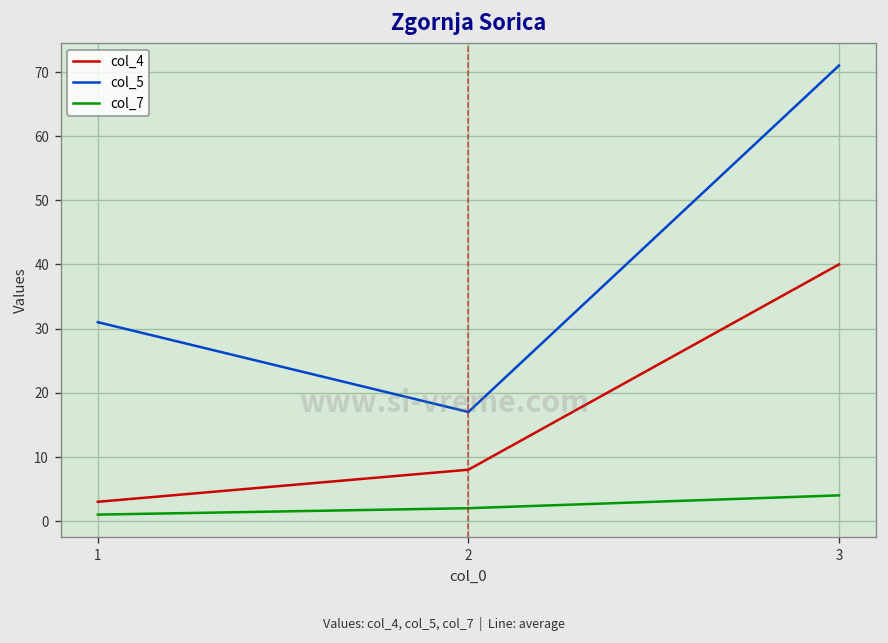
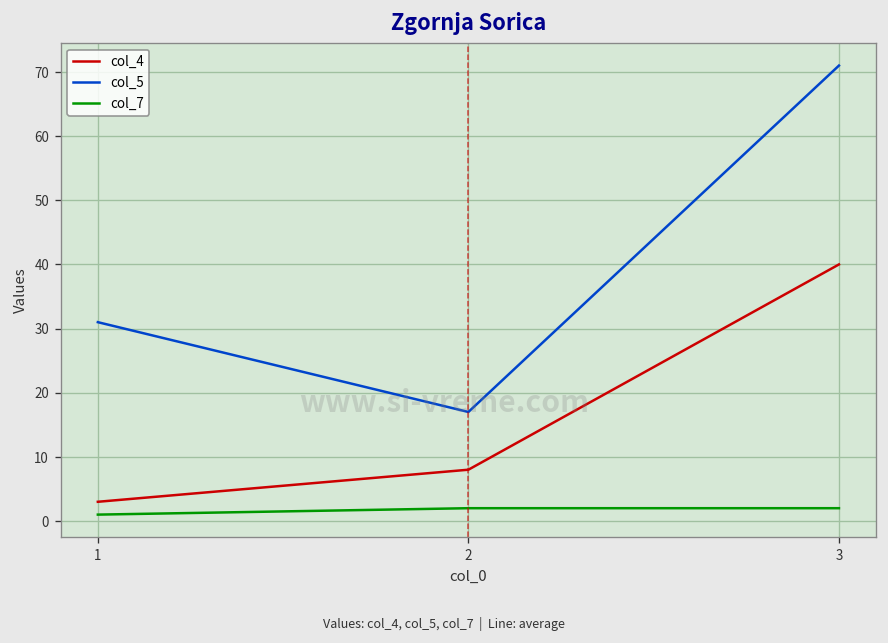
  {
    "col_4": {
      "1": 3,
      "2": 8,
      "3": 40
    },
    "col_5": {
      "1": 31,
      "2": 17,
      "3": 71
    },
    "col_7": {
      "1": 1,
      "2": 2,
-     "3": 4
+     "3": 2
    }
  }
